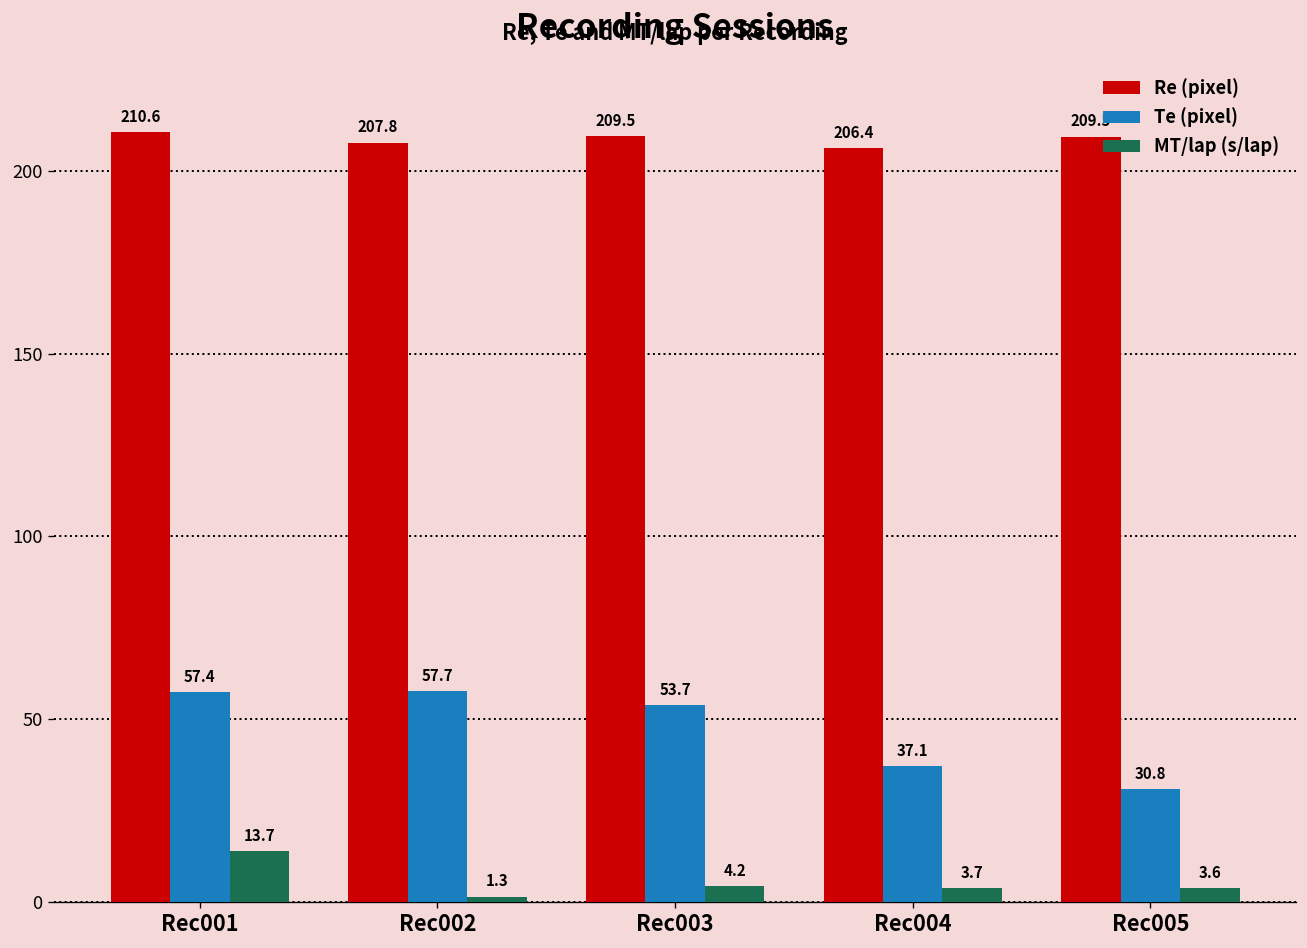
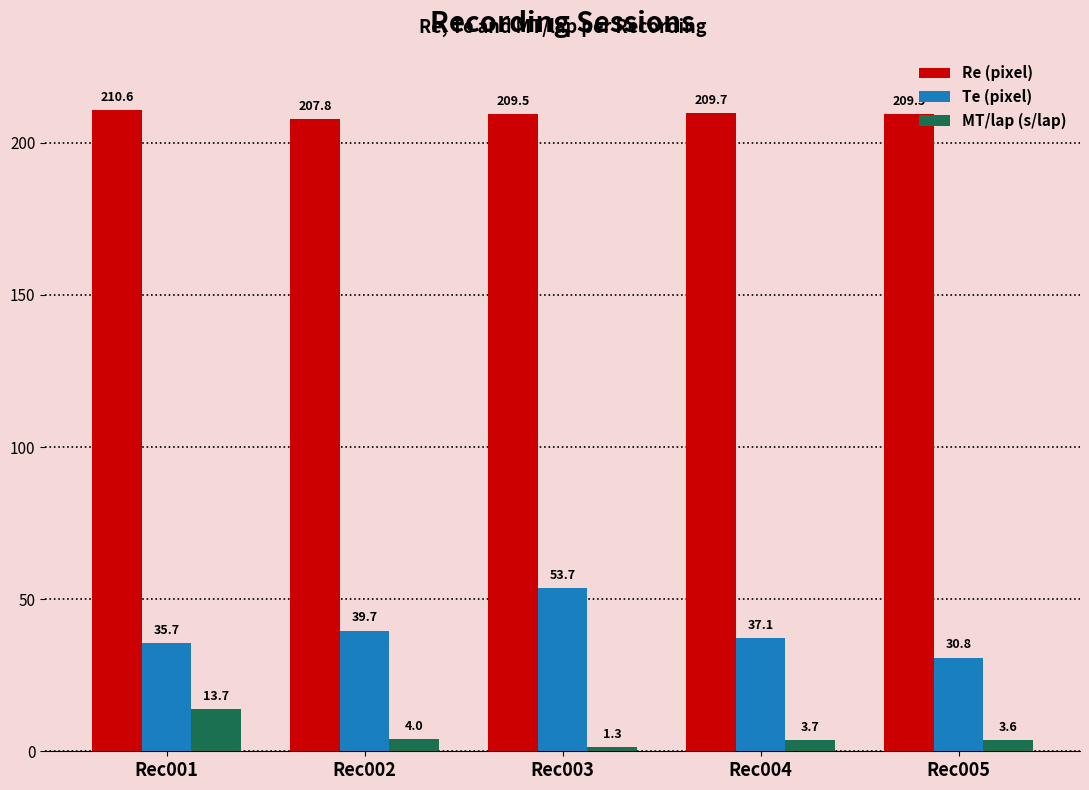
  {
    "Re (pixel)": {
      "Rec001": 210.6,
      "Rec002": 207.8,
      "Rec003": 209.5,
-     "Rec004": 206.4,
+     "Rec004": 209.7,
      "Rec005": 209.5
    },
    "Te (pixel)": {
-     "Rec001": 57.4,
-     "Rec002": 57.7,
+     "Rec001": 35.7,
+     "Rec002": 39.7,
      "Rec003": 53.7,
      "Rec004": 37.1,
      "Rec005": 30.8
    },
    "MT/lap (s/lap)": {
      "Rec001": 13.7,
-     "Rec002": 1.3,
-     "Rec003": 4.2,
+     "Rec002": 4.0,
+     "Rec003": 1.3,
      "Rec004": 3.7,
      "Rec005": 3.6
    }
  }
